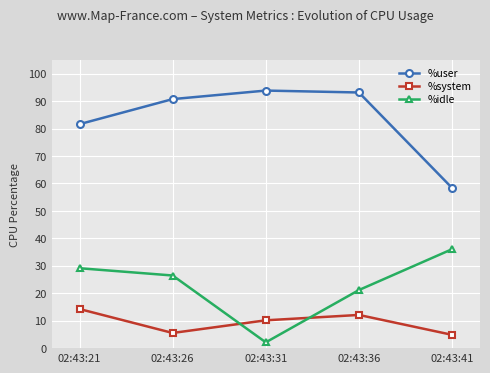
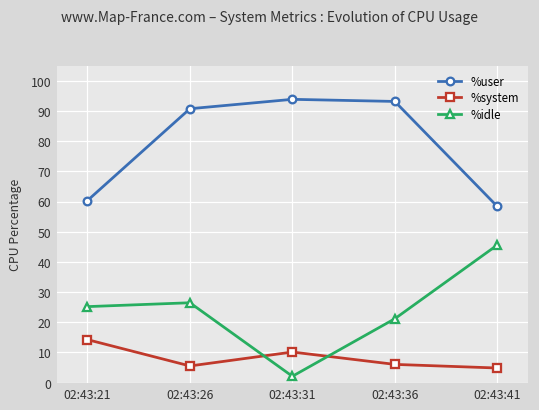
  {
    "%user": {
-     "02:43:21": 82,
+     "02:43:21": 60,
      "02:43:26": 91,
      "02:43:31": 94,
      "02:43:36": 93,
      "02:43:41": 58
    },
    "%system": {
      "02:43:21": 14,
      "02:43:26": 6,
      "02:43:31": 10,
-     "02:43:36": 12,
+     "02:43:36": 6,
      "02:43:41": 5
    },
    "%idle": {
-     "02:43:21": 29,
+     "02:43:21": 25,
      "02:43:26": 26,
      "02:43:31": 2,
      "02:43:36": 21,
-     "02:43:41": 36
+     "02:43:41": 46
    }
  }
